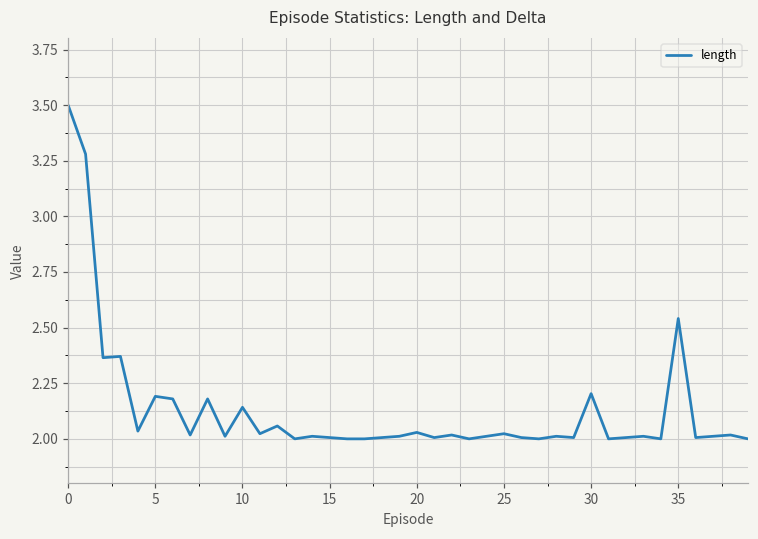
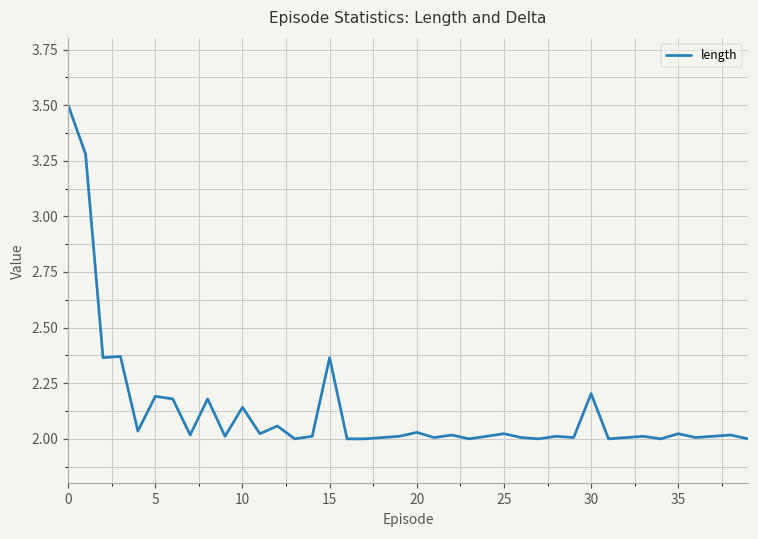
  {
    "0": 3.50,
    "5": 2.19,
    "10": 2.14,
-   "15": 2.01,
+   "15": 2.36,
    "20": 2.03,
    "25": 2.02,
    "30": 2.20,
-   "35": 2.54
+   "35": 2.02
  }
